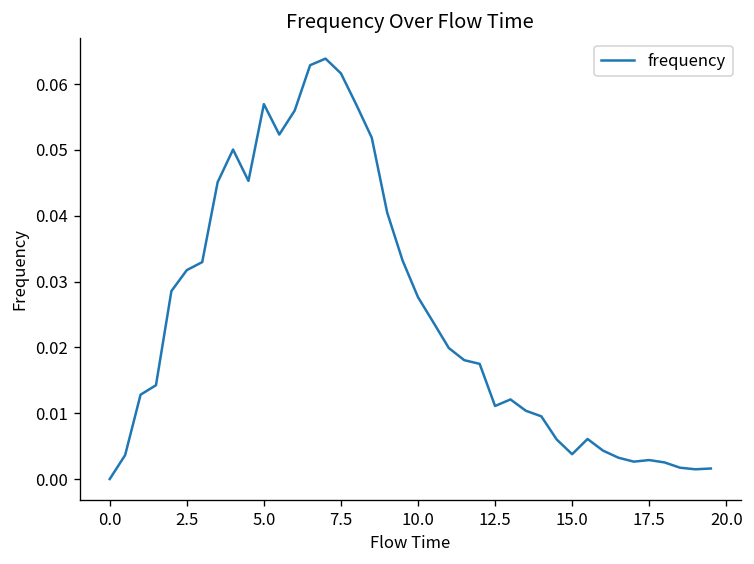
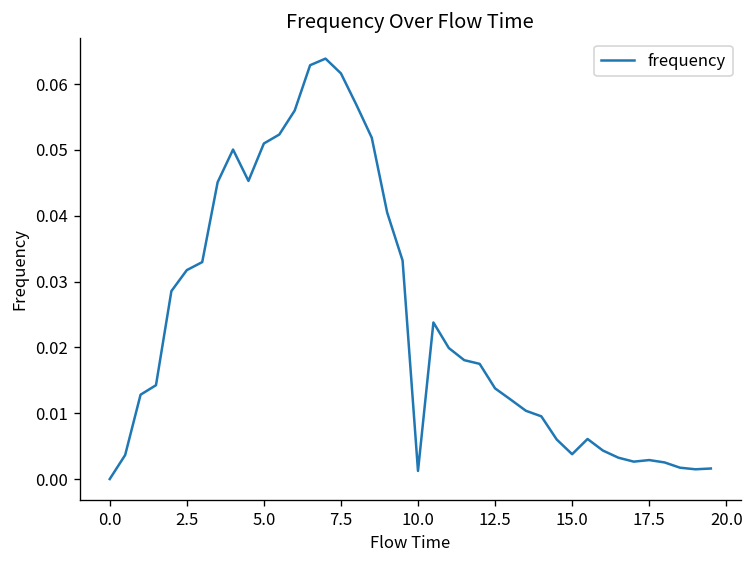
  {
    "0.0": 0.000,
    "2.5": 0.032,
-   "5.0": 0.057,
+   "5.0": 0.051,
    "7.5": 0.062,
-   "10.0": 0.028,
-   "12.5": 0.011,
+   "10.0": 0.001,
+   "12.5": 0.014,
    "15.0": 0.004,
    "17.5": 0.003
  }
